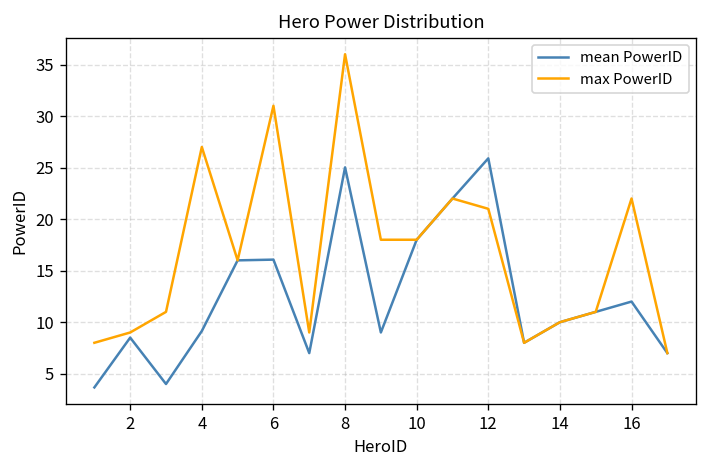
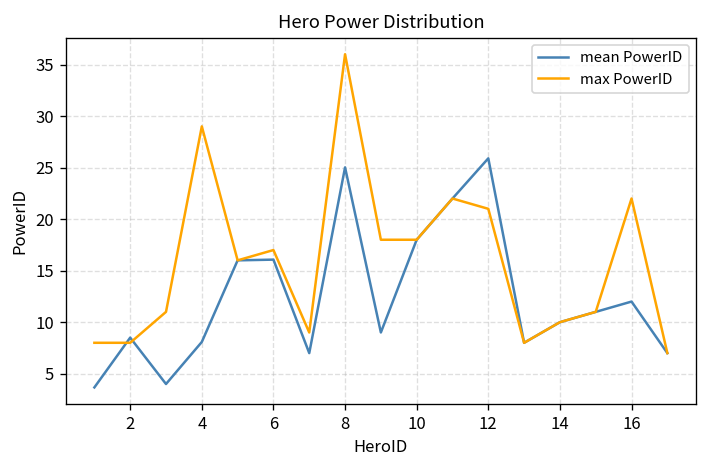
  {
    "mean PowerID": {
      "2": 9,
-     "4": 9,
+     "4": 8,
      "6": 16,
      "8": 25,
      "12": 26,
      "16": 12
    },
    "max PowerID": {
-     "2": 9,
-     "4": 27,
-     "6": 31,
+     "2": 8,
+     "4": 29,
+     "6": 17,
      "8": 36,
      "12": 21,
      "16": 22
    }
  }
